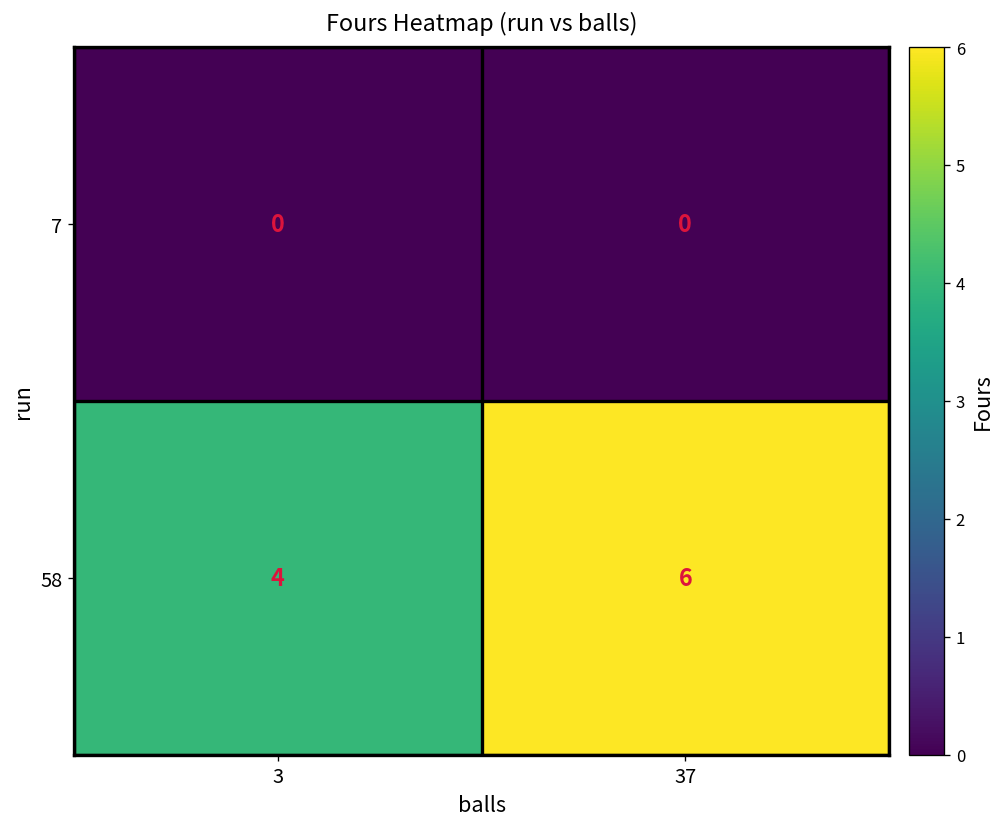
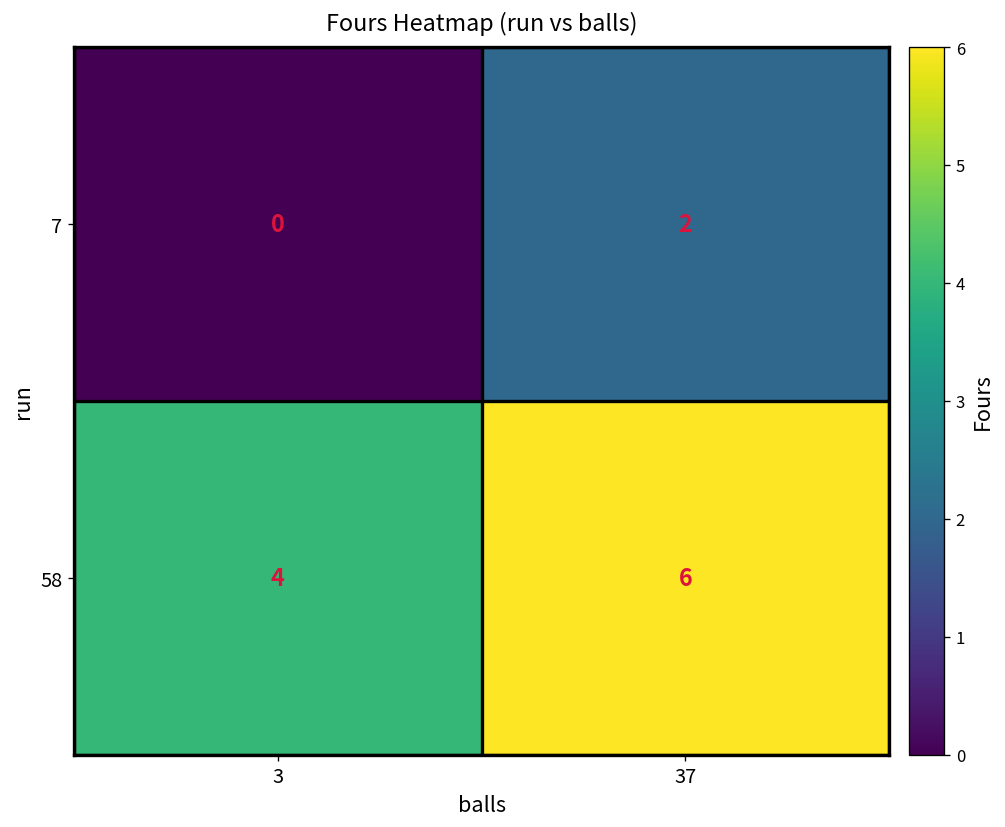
  {
    "7": {
      "3": 0,
-     "37": 0
+     "37": 2
    },
    "58": {
      "3": 4,
      "37": 6
    }
  }
